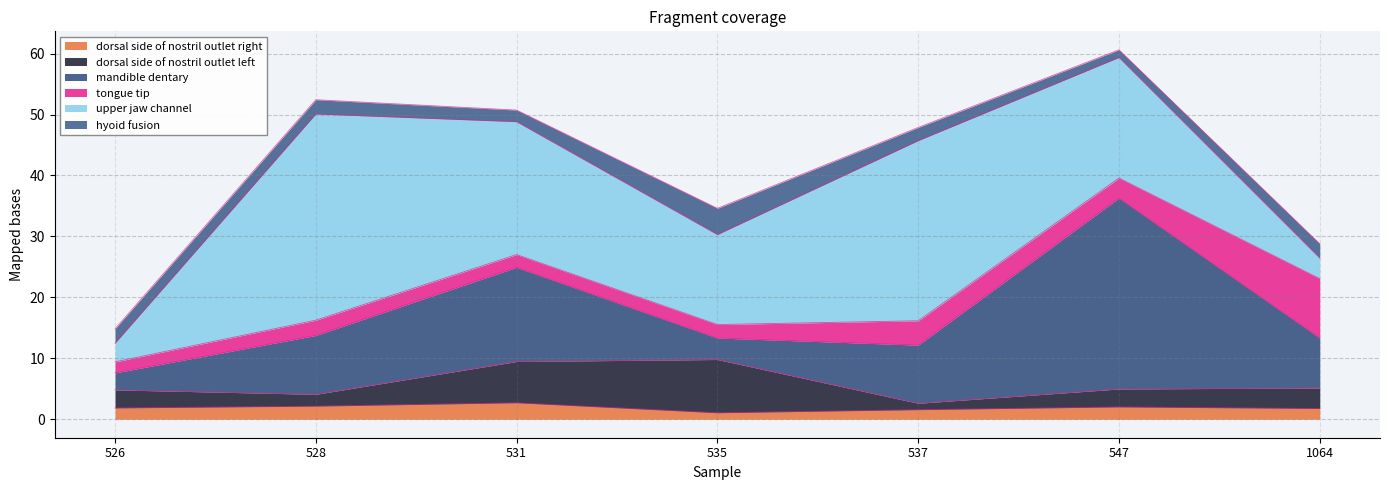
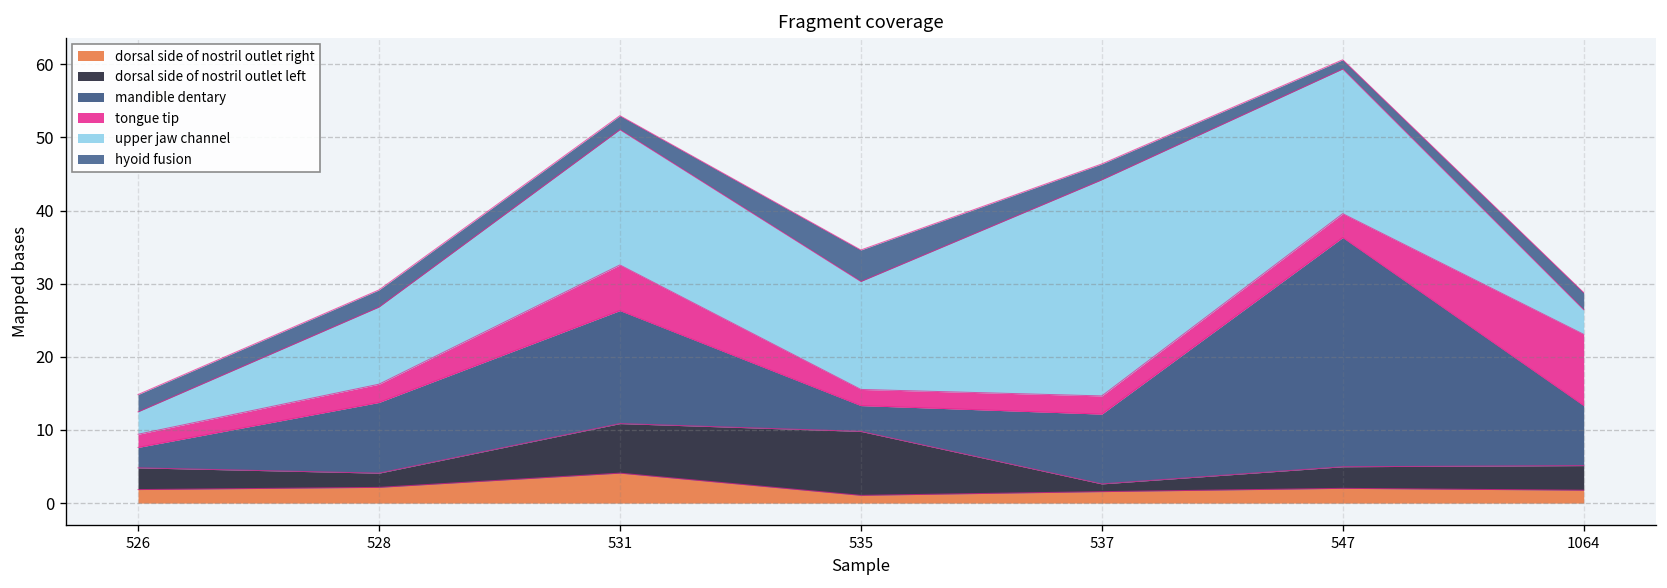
  {
    "dorsal side of nostril outlet right": {
      "526": 2,
      "528": 2,
-     "531": 3,
+     "531": 4,
      "535": 1,
      "537": 2,
      "547": 2,
      "1064": 2
    },
    "dorsal side of nostril outlet left": {
      "526": 3,
      "528": 2,
      "531": 7,
      "535": 9,
      "537": 1,
      "547": 3,
      "1064": 3
    },
    "tongue tip": {
      "526": 2,
      "528": 2,
-     "531": 2,
+     "531": 6,
      "535": 2,
-     "537": 4,
+     "537": 2,
      "547": 3,
      "1064": 10
    },
    "upper jaw channel": {
      "526": 3,
-     "528": 34,
-     "531": 22,
+     "528": 11,
+     "531": 19,
      "535": 15,
      "537": 30,
      "547": 20,
      "1064": 3
    }
  }
